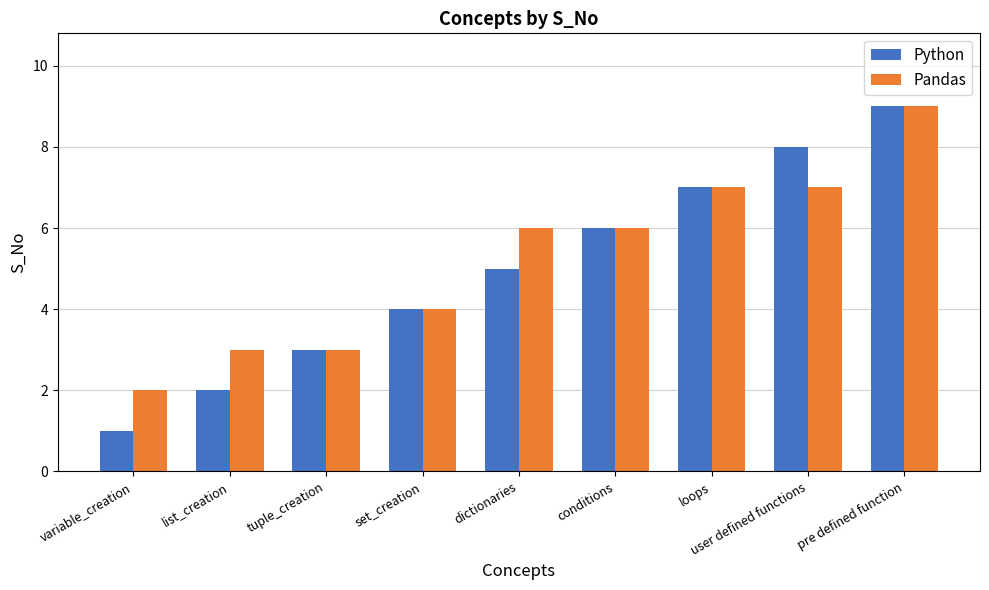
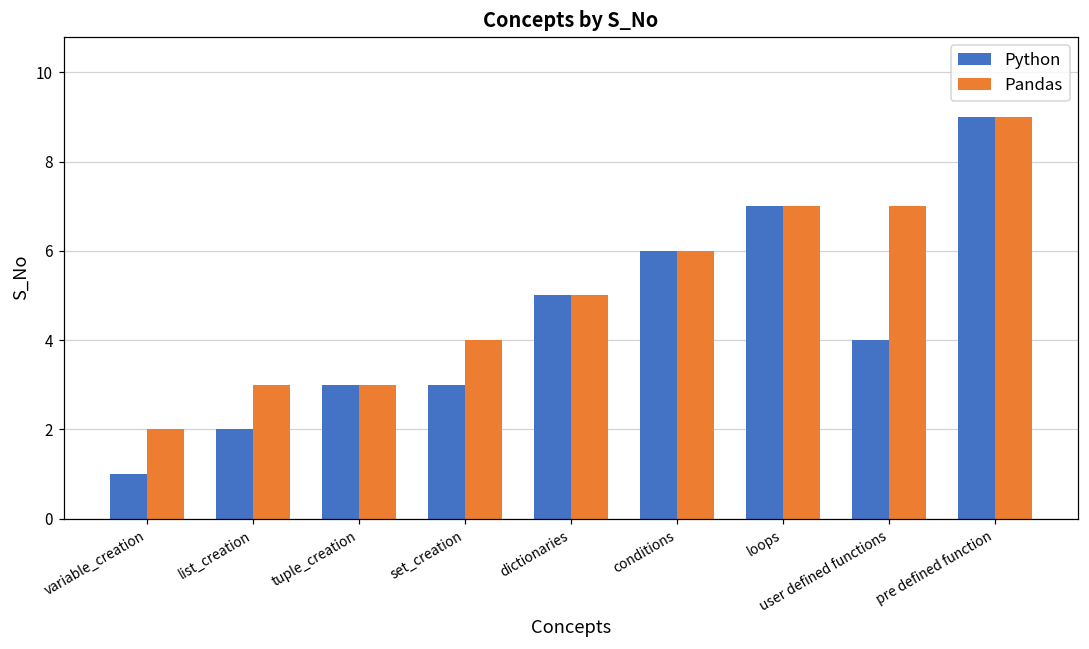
  {
    "Python": {
      "variable_creation": 1,
      "list_creation": 2,
      "tuple_creation": 3,
-     "set_creation": 4,
+     "set_creation": 3,
      "dictionaries": 5,
      "conditions": 6,
      "loops": 7,
-     "user defined functions": 8,
+     "user defined functions": 4,
      "pre defined function": 9
    },
    "Pandas": {
      "variable_creation": 2,
      "list_creation": 3,
      "tuple_creation": 3,
      "set_creation": 4,
-     "dictionaries": 6,
+     "dictionaries": 5,
      "conditions": 6,
      "loops": 7,
      "user defined functions": 7,
      "pre defined function": 9
    }
  }
